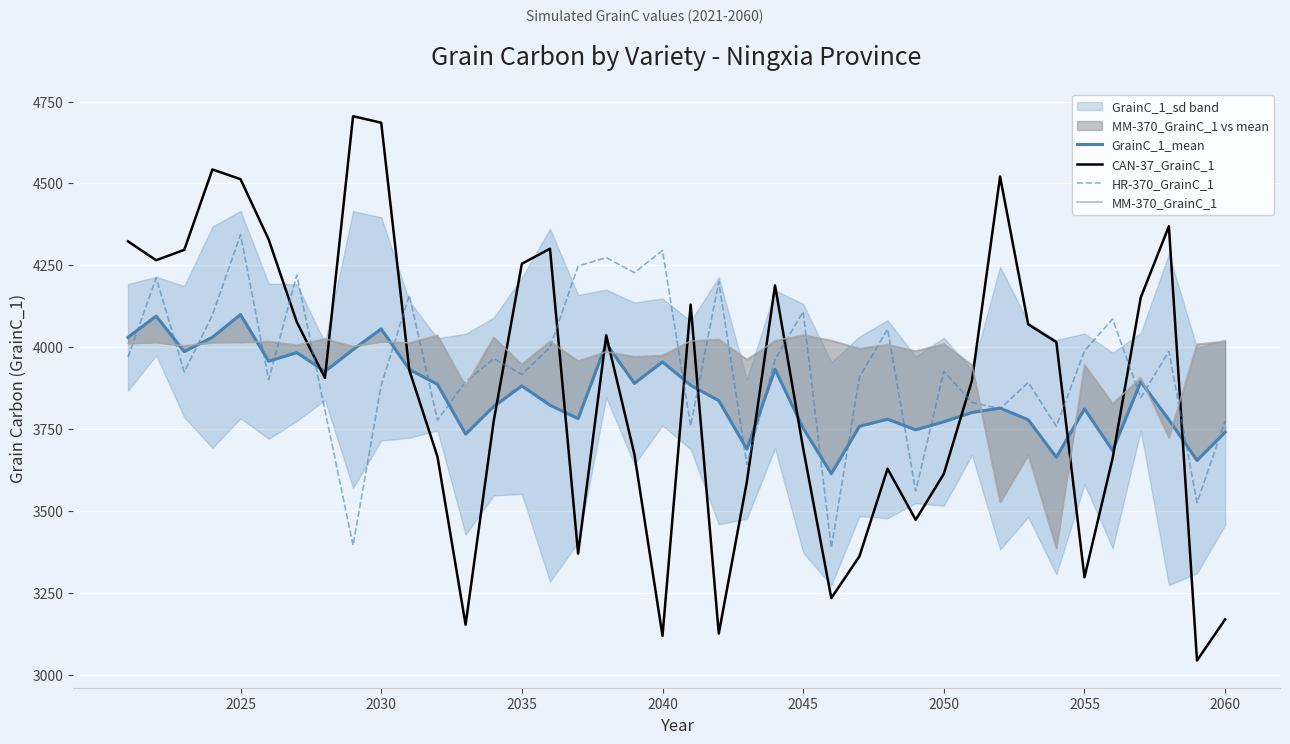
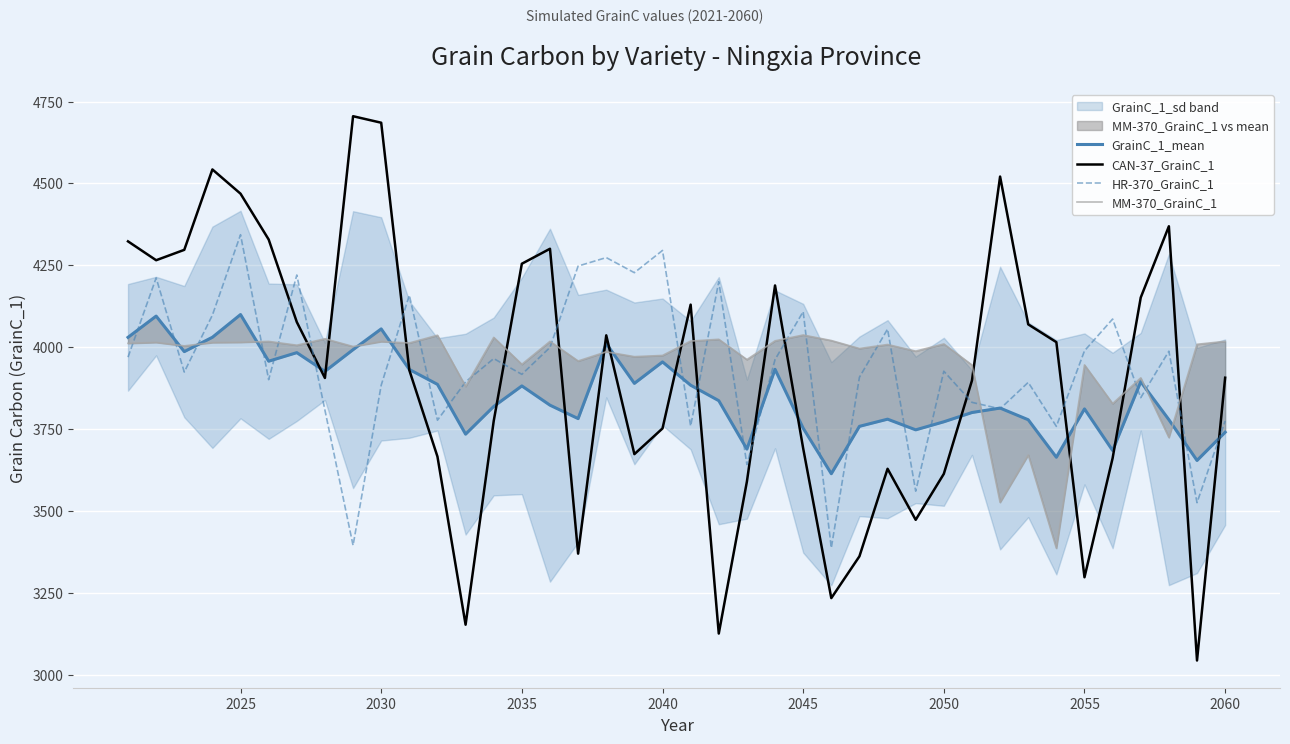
  {
    "CAN-37_GrainC_1": {
-     "2025": 4510,
+     "2025": 4470,
      "2030": 4690,
      "2035": 4250,
-     "2040": 3120,
+     "2040": 3750,
      "2045": 3690,
      "2050": 3610,
      "2055": 3300,
-     "2060": 3170
+     "2060": 3910
    }
  }
